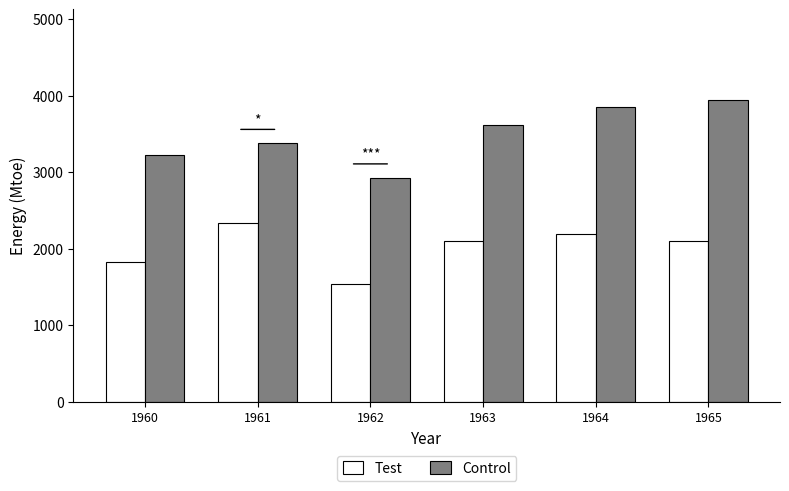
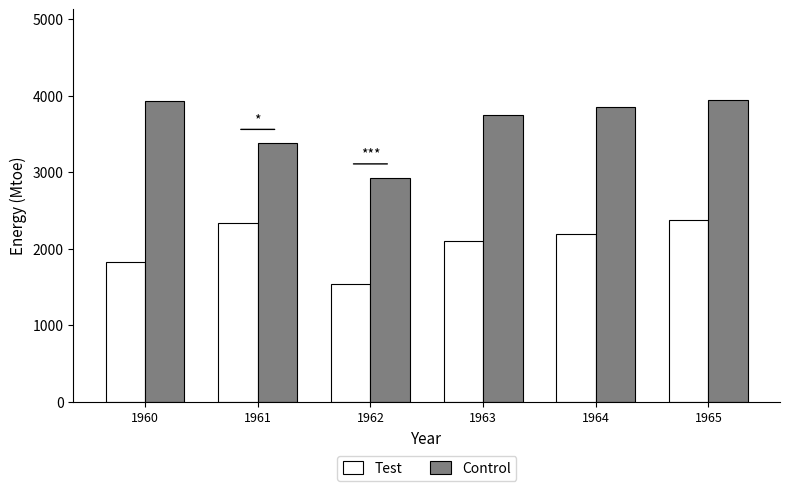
  {
    "Test": {
      "1960": 1800,
      "1961": 2300,
      "1962": 1500,
      "1963": 2100,
      "1964": 2200,
-     "1965": 2100
+     "1965": 2400
    },
    "Control": {
-     "1960": 3200,
+     "1960": 3900,
      "1961": 3400,
      "1962": 2900,
-     "1963": 3600,
+     "1963": 3700,
      "1964": 3900,
      "1965": 3900
    }
  }
